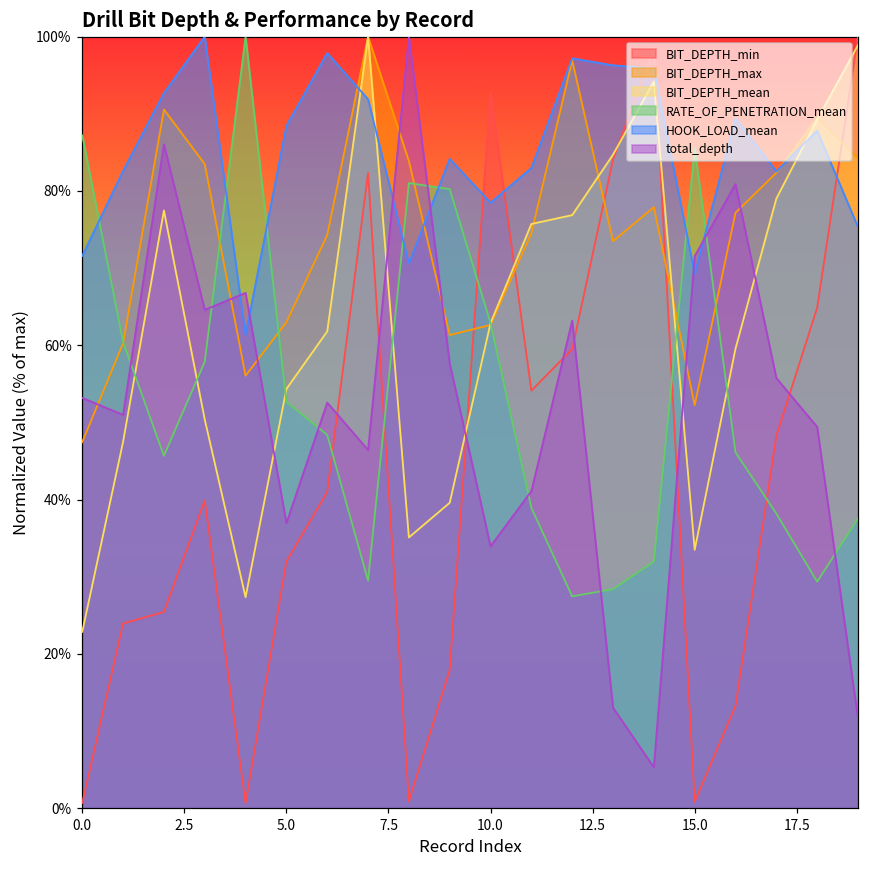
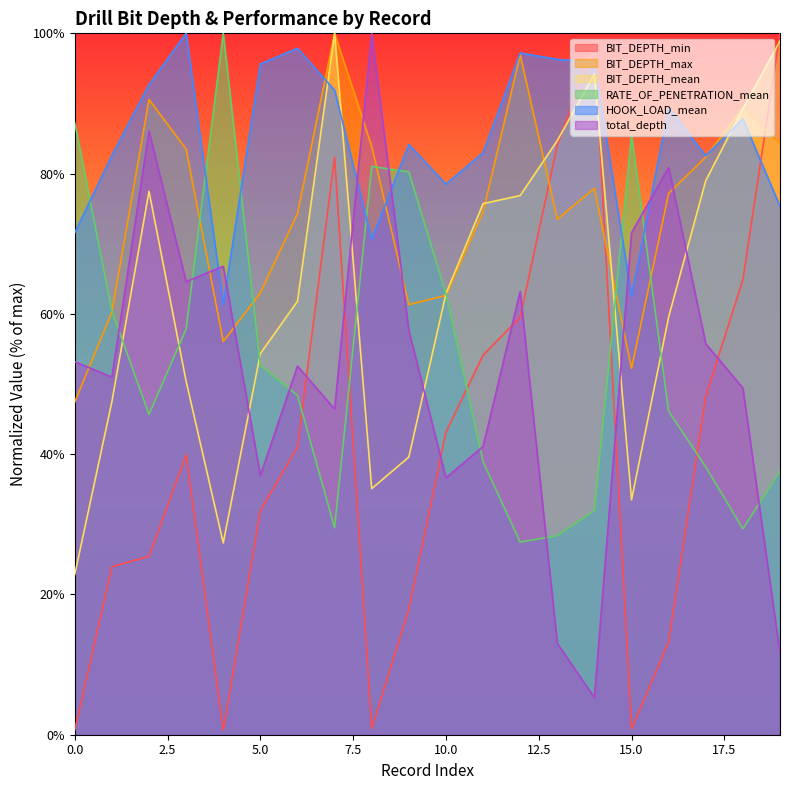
  {
    "BIT_DEPTH_min": {
      "5.0": "32%",
-     "10.0": "93%"
+     "10.0": "43%"
    },
    "BIT_DEPTH_max": {
      "0.0": "47%",
      "5.0": "63%",
      "15.0": "52%"
    },
    "BIT_DEPTH_mean": {
      "0.0": "23%",
      "5.0": "54%",
      "15.0": "33%"
    },
    "RATE_OF_PENETRATION_mean": {
      "0.0": "87%",
      "5.0": "53%"
    },
    "HOOK_LOAD_mean": {
      "0.0": "72%",
-     "5.0": "88%",
+     "5.0": "96%",
      "10.0": "78%",
-     "15.0": "69%"
+     "15.0": "63%"
    },
    "total_depth": {
      "0.0": "53%",
      "5.0": "37%",
-     "10.0": "34%",
+     "10.0": "37%",
      "15.0": "72%"
    }
  }
